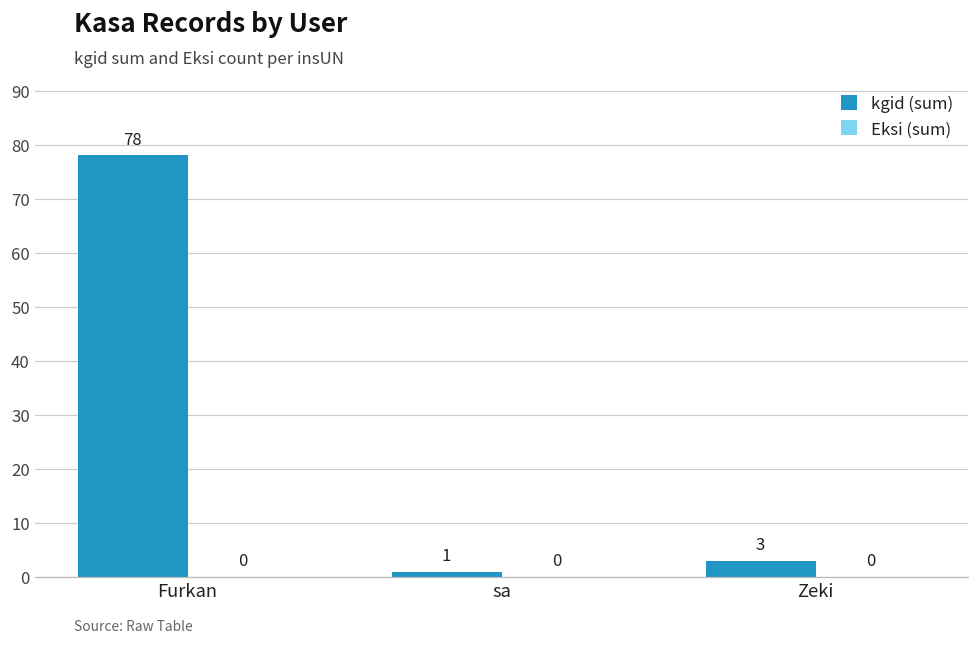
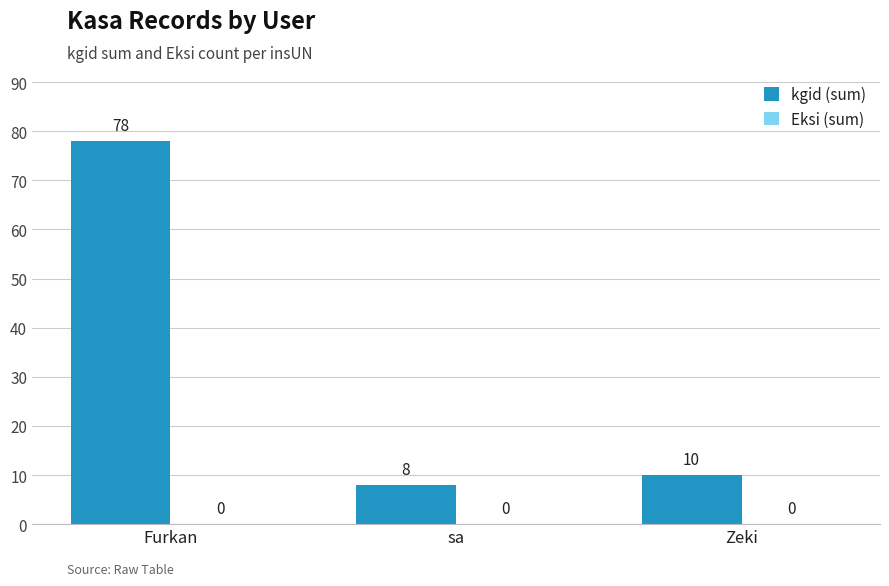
  {
    "kgid (sum)": {
      "Furkan": 78,
-     "sa": 1,
-     "Zeki": 3
+     "sa": 8,
+     "Zeki": 10
    },
    "Eksi (sum)": {
      "Furkan": 0,
      "sa": 0,
      "Zeki": 0
    }
  }
